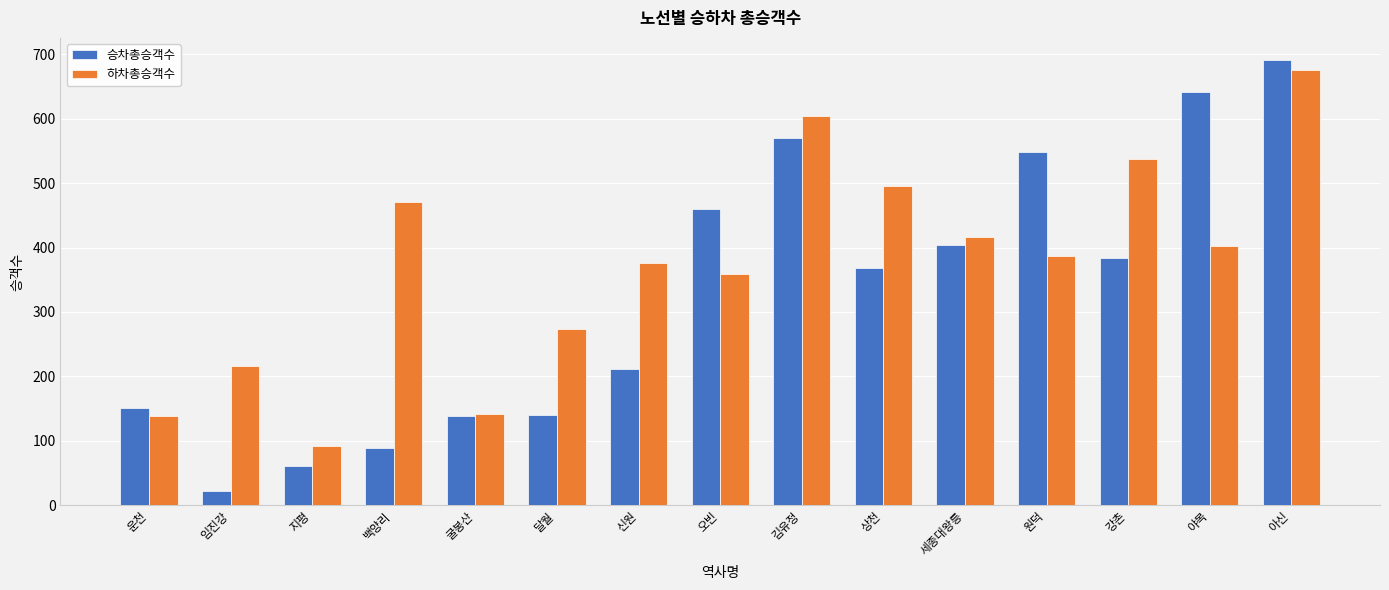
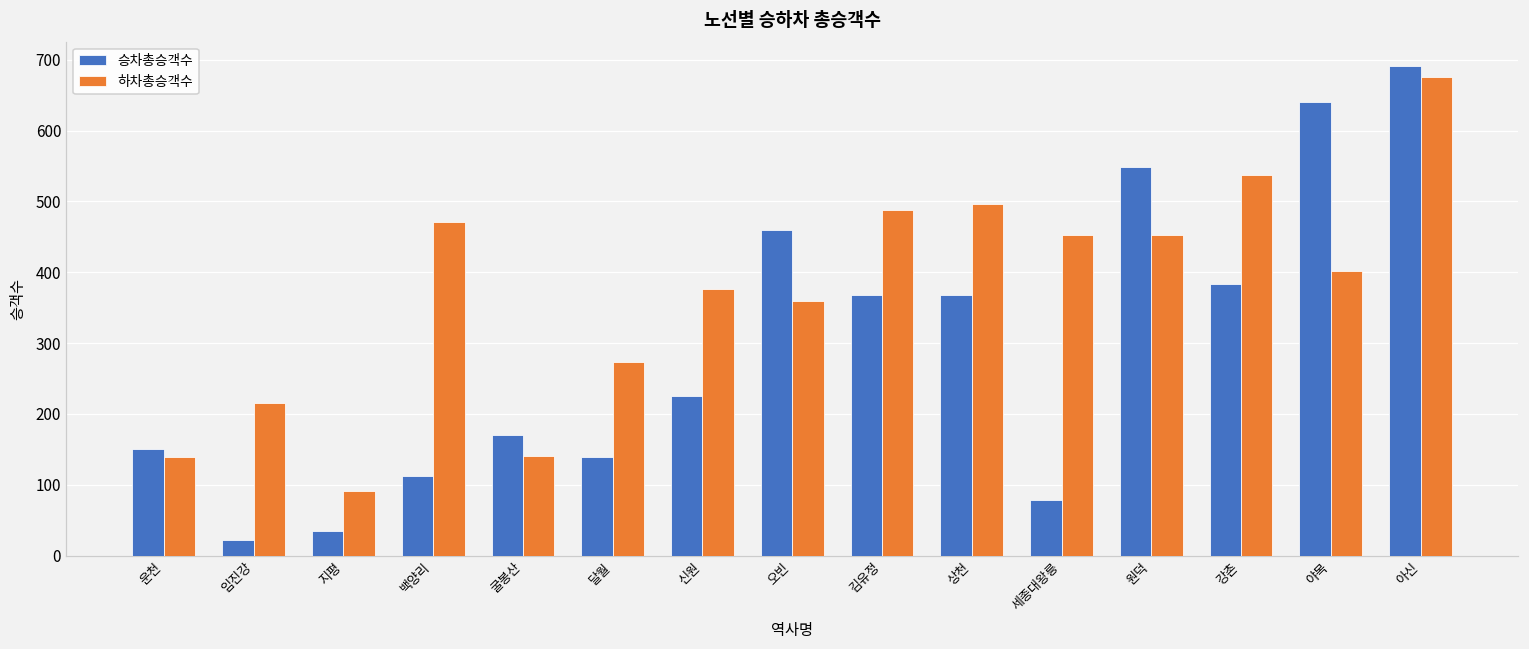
  {
    "승차총승객수": {
      "운천": 150,
      "임진강": 20,
-     "지평": 60,
-     "백양리": 90,
-     "굴봉산": 140,
+     "지평": 40,
+     "백양리": 110,
+     "굴봉산": 170,
      "달월": 140,
-     "신원": 210,
+     "신원": 230,
      "오빈": 460,
-     "김유정": 570,
+     "김유정": 370,
      "상천": 370,
-     "세종대왕릉": 400,
+     "세종대왕릉": 80,
      "원덕": 550,
      "강촌": 380,
      "야목": 640,
      "아신": 690
    },
    "하차총승객수": {
      "운천": 140,
      "임진강": 220,
      "지평": 90,
      "백양리": 470,
      "굴봉산": 140,
      "달월": 270,
      "신원": 380,
      "오빈": 360,
-     "김유정": 600,
+     "김유정": 490,
      "상천": 500,
-     "세종대왕릉": 420,
-     "원덕": 390,
+     "세종대왕릉": 450,
+     "원덕": 450,
      "강촌": 540,
      "야목": 400,
      "아신": 680
    }
  }
